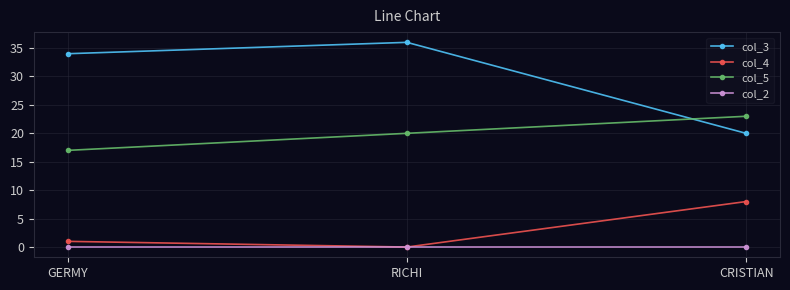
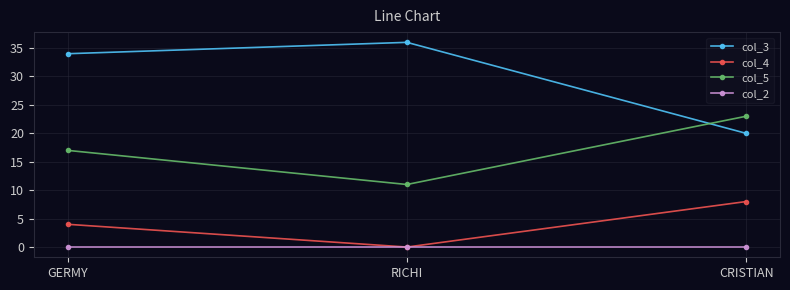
  {
    "col_3": {
      "GERMY": 34,
      "RICHI": 36,
      "CRISTIAN": 20
    },
    "col_4": {
-     "GERMY": 1,
+     "GERMY": 4,
      "CRISTIAN": 8
    },
    "col_5": {
      "GERMY": 17,
-     "RICHI": 20,
+     "RICHI": 11,
      "CRISTIAN": 23
    },
    "col_2": {
      "GERMY": 0,
      "CRISTIAN": 0
    }
  }
